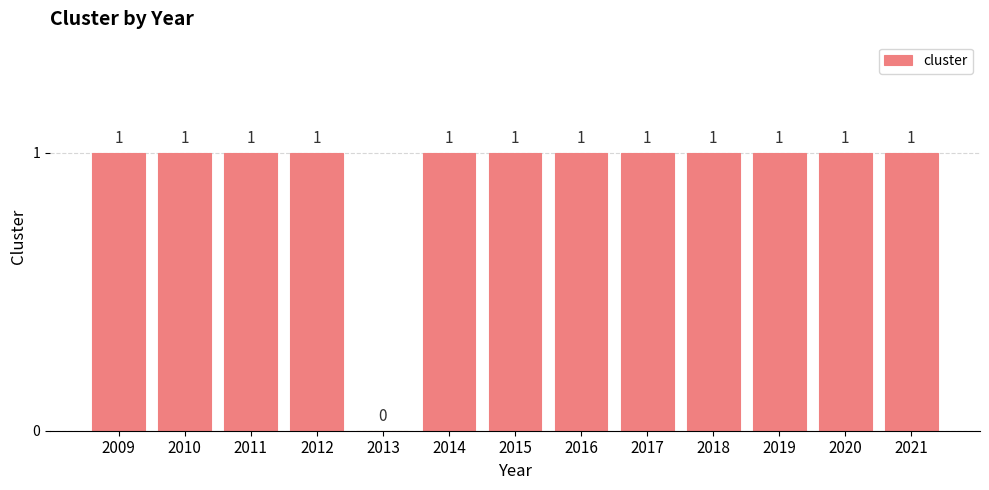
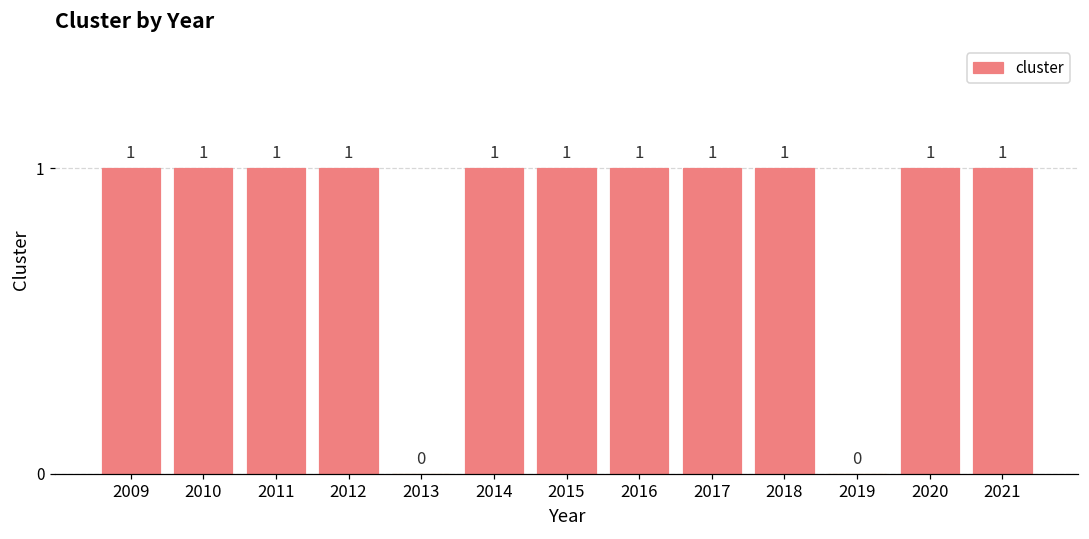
  {
    "2009": 1,
    "2010": 1,
    "2011": 1,
    "2012": 1,
    "2013": 0,
    "2014": 1,
    "2015": 1,
    "2016": 1,
    "2017": 1,
    "2018": 1,
-   "2019": 1,
+   "2019": 0,
    "2020": 1,
    "2021": 1
  }
